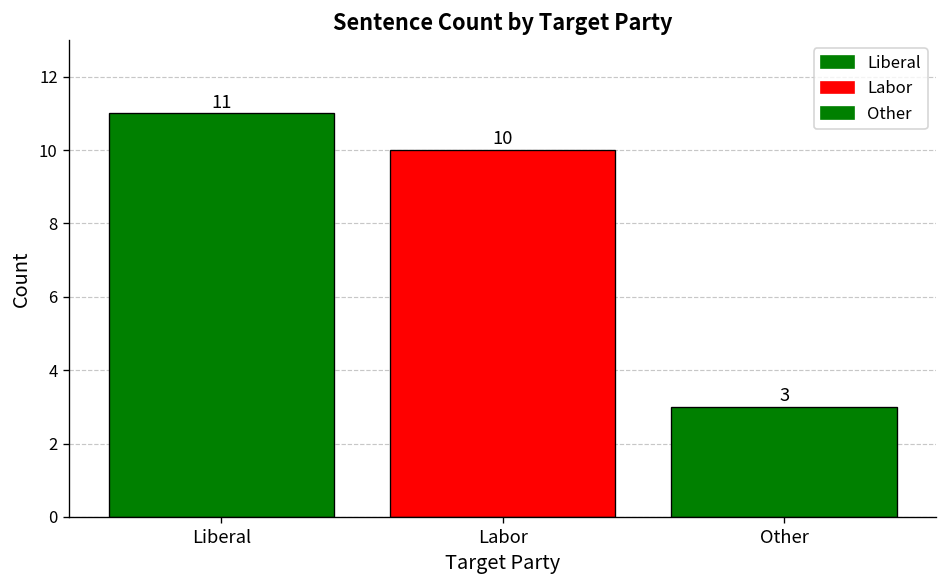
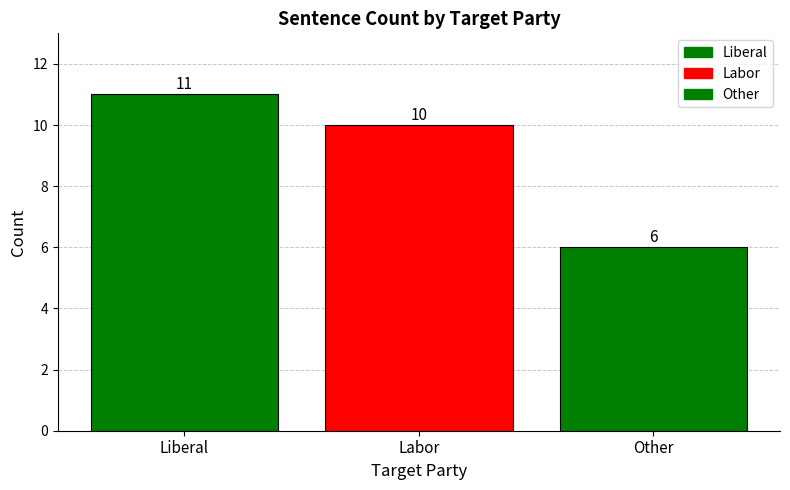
  {
    "Liberal": 11,
    "Labor": 10,
-   "Other": 3
+   "Other": 6
  }
